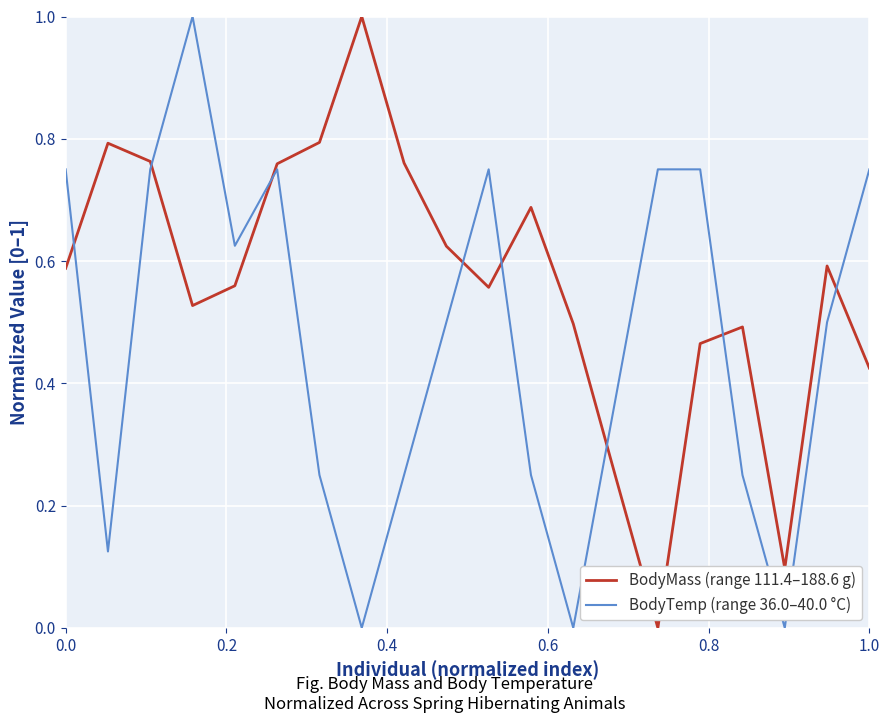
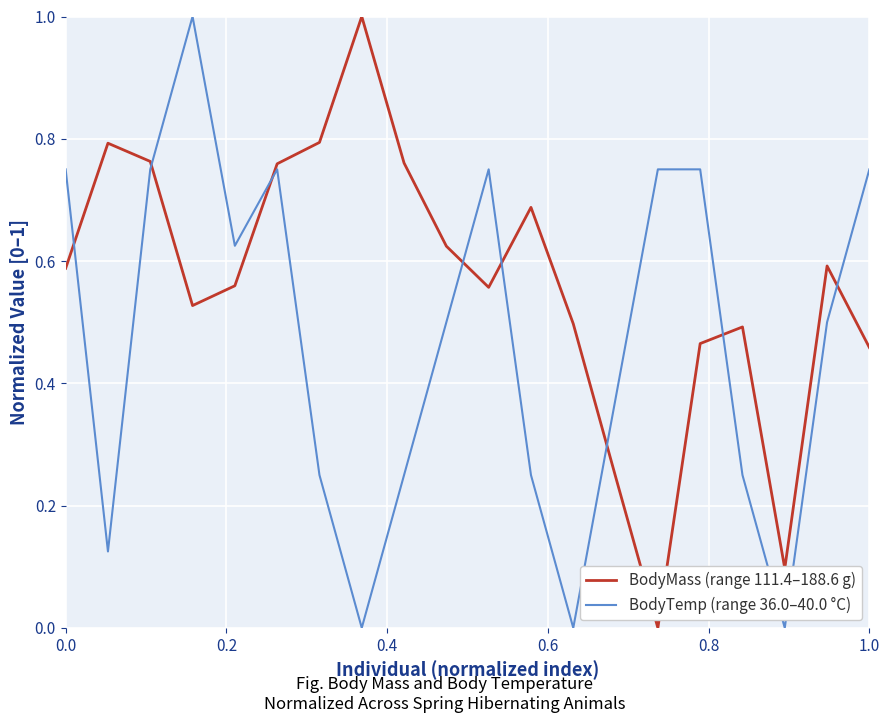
  {
    "BodyMass (range 111.4–188.6 g)": {
      "0.0": 0.59,
-     "1.0": 0.42
+     "1.0": 0.46
    },
    "BodyTemp (range 36.0–40.0 °C)": {
      "0.0": 0.75,
      "1.0": 0.75
    }
  }
